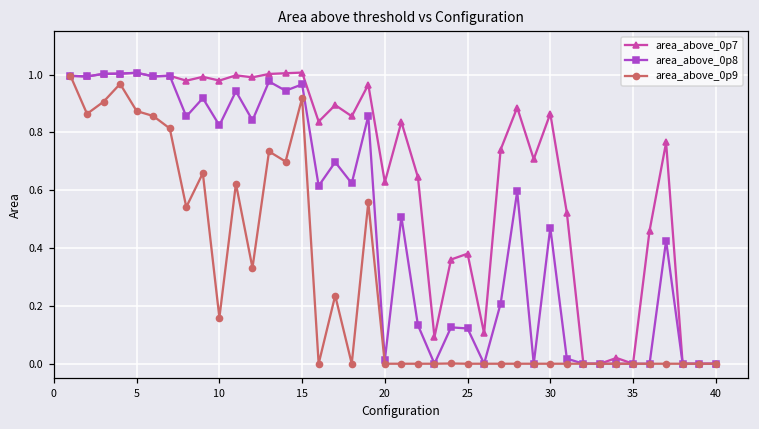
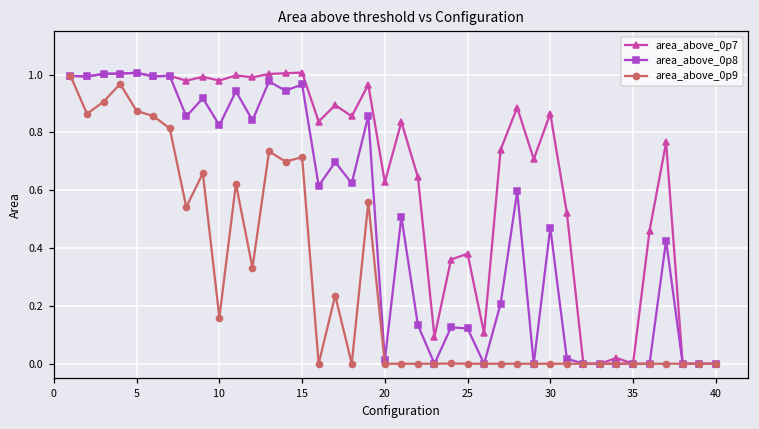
  {
    "area_above_0p9": {
      "5": 0.87,
      "10": 0.16,
-     "15": 0.92,
+     "15": 0.71,
      "20": 0.00,
      "25": 0.00,
      "30": 0.00
    }
  }
